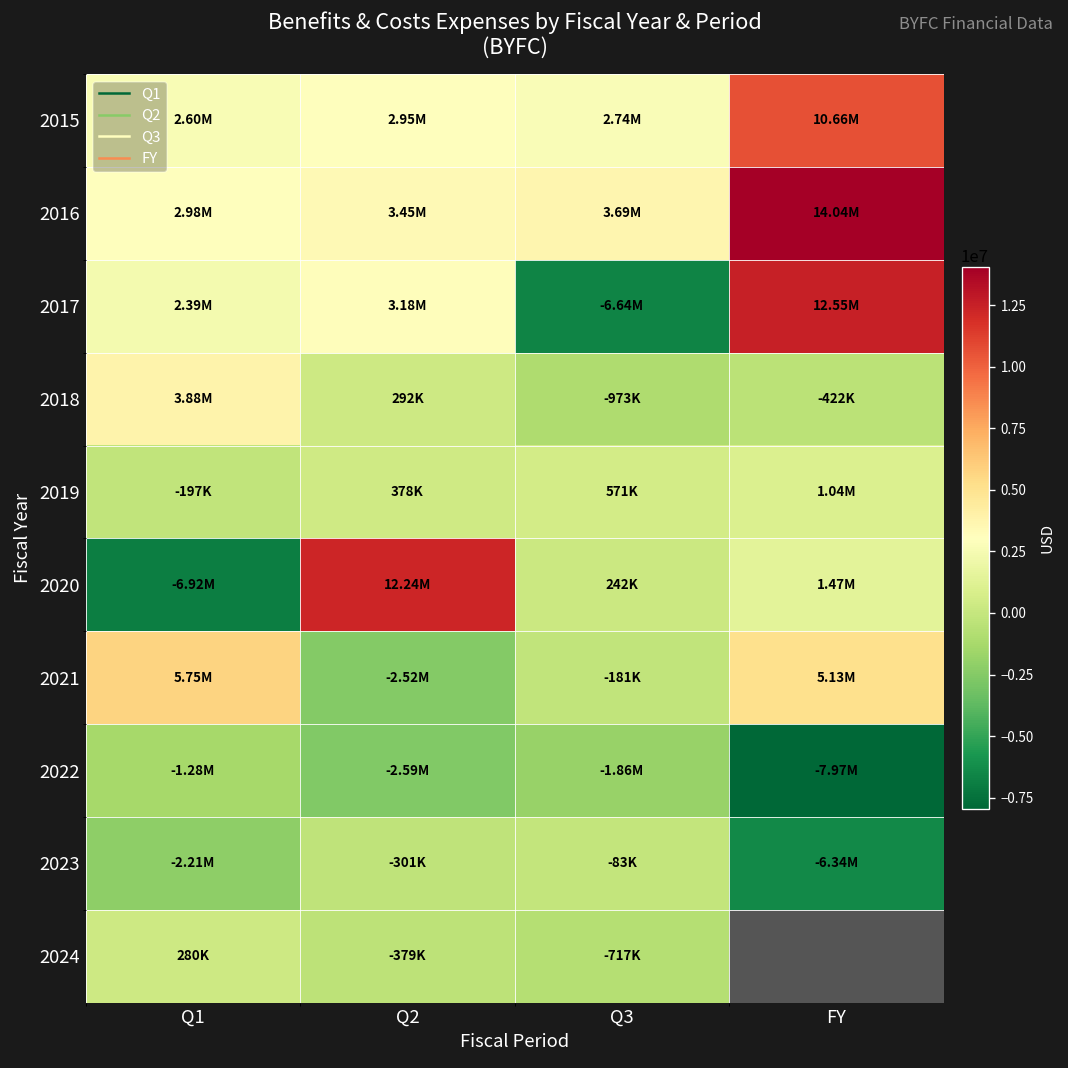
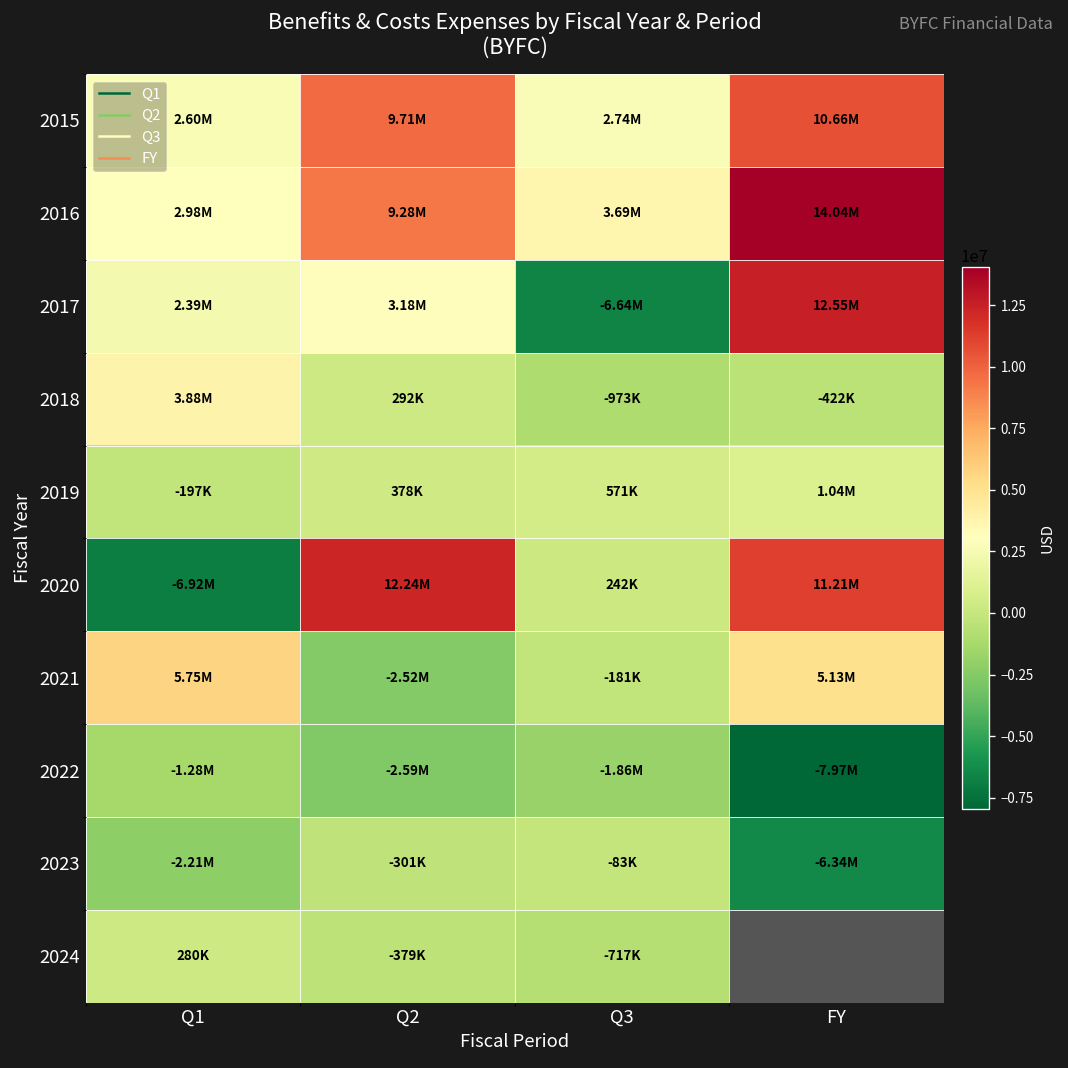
  {
    "2015": {
      "Q1": "2.60M",
-     "Q2": "2.95M",
+     "Q2": "9.71M",
      "Q3": "2.74M",
      "FY": "10.66M"
    },
    "2016": {
      "Q1": "2.98M",
-     "Q2": "3.45M",
+     "Q2": "9.28M",
      "Q3": "3.69M",
      "FY": "14.04M"
    },
    "2017": {
      "Q1": "2.39M",
      "Q2": "3.18M",
      "Q3": "-6.64M",
      "FY": "12.55M"
    },
    "2018": {
      "Q1": "3.88M",
      "Q2": "292K",
      "Q3": "-973K",
      "FY": "-422K"
    },
    "2019": {
      "Q1": "-197K",
      "Q2": "378K",
      "Q3": "571K",
      "FY": "1.04M"
    },
    "2020": {
      "Q1": "-6.92M",
      "Q2": "12.24M",
      "Q3": "242K",
-     "FY": "1.47M"
+     "FY": "11.21M"
    },
    "2021": {
      "Q1": "5.75M",
      "Q2": "-2.52M",
      "Q3": "-181K",
      "FY": "5.13M"
    },
    "2022": {
      "Q1": "-1.28M",
      "Q2": "-2.59M",
      "Q3": "-1.86M",
      "FY": "-7.97M"
    },
    "2023": {
      "Q1": "-2.21M",
      "Q2": "-301K",
      "Q3": "-83K",
      "FY": "-6.34M"
    },
    "2024": {
      "Q1": "280K",
      "Q2": "-379K",
      "Q3": "-717K"
    }
  }
